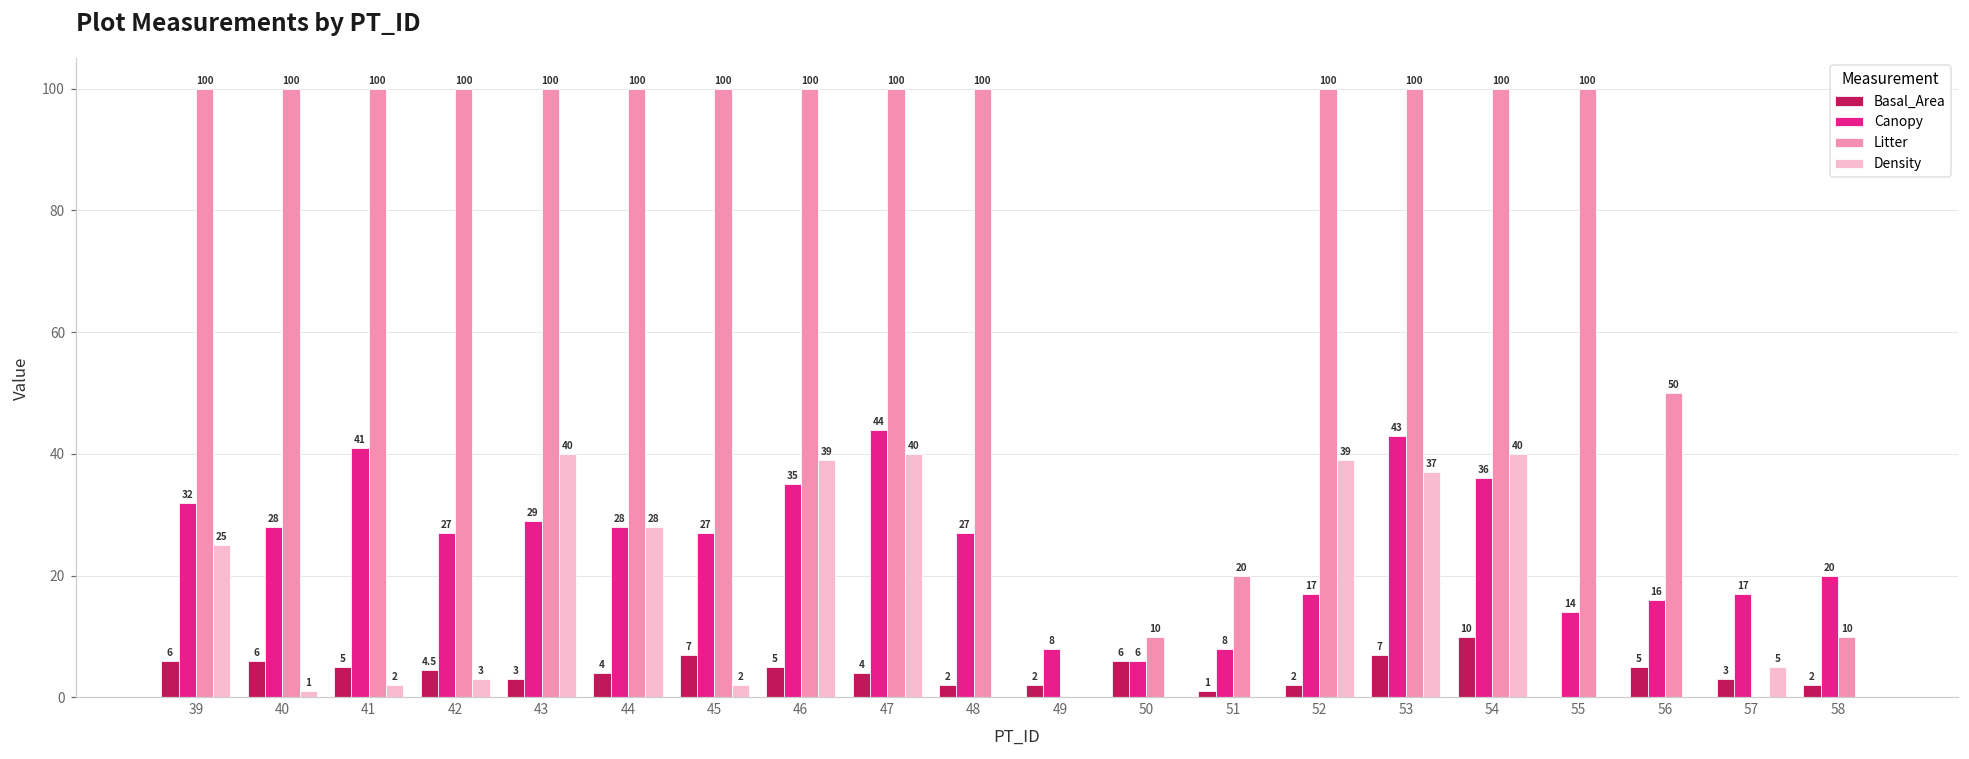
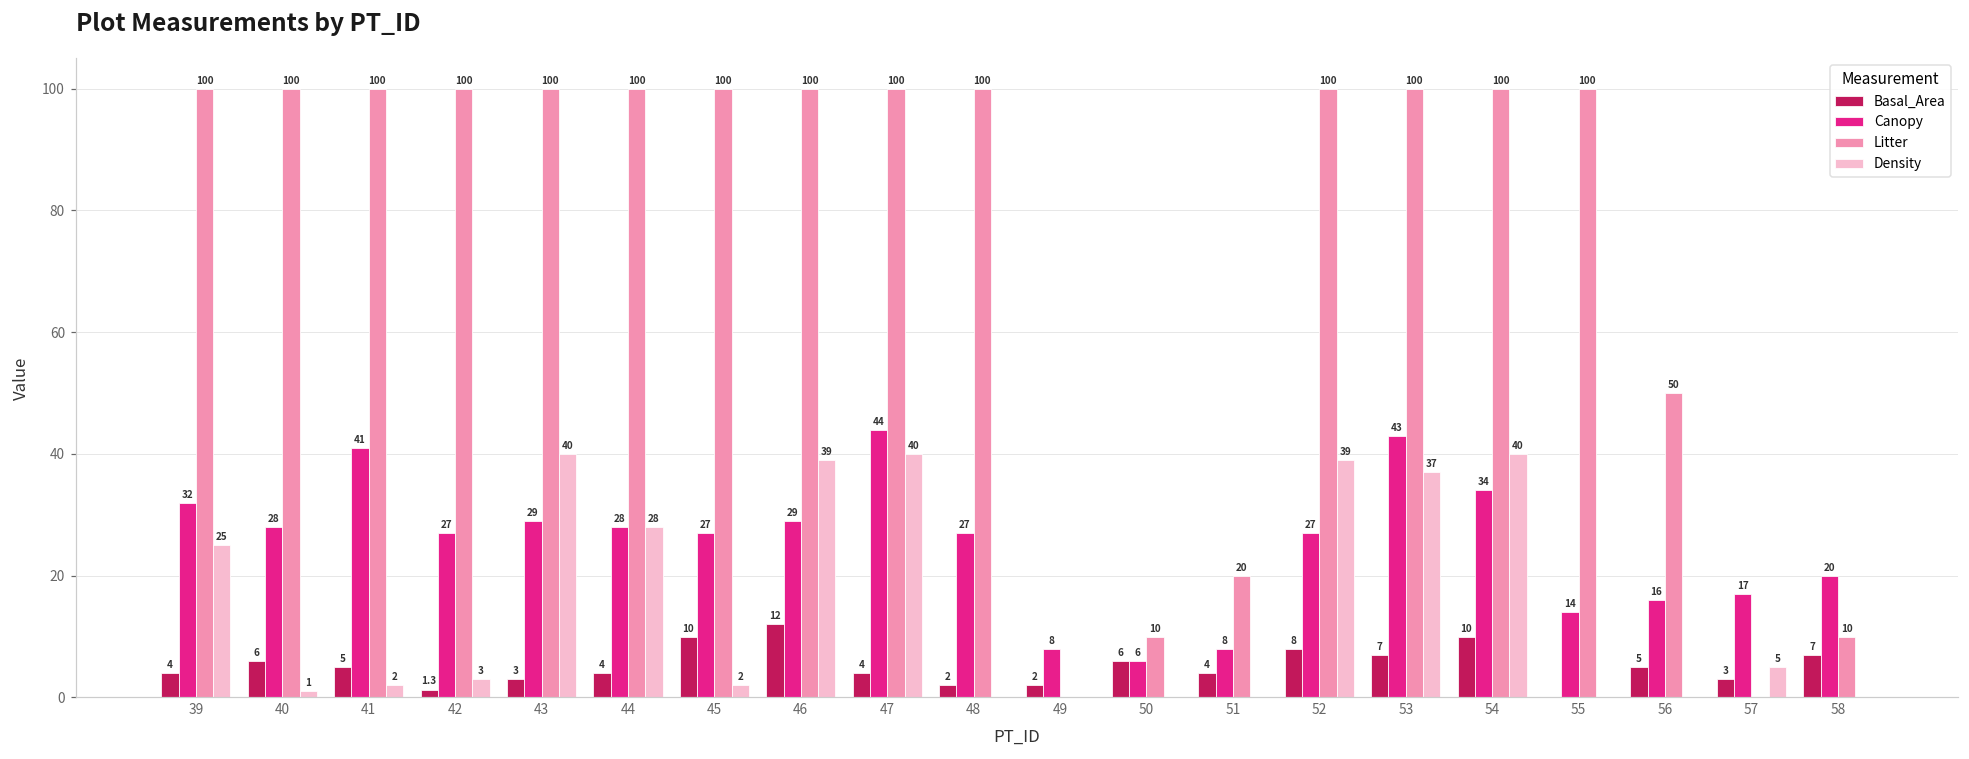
  {
    "Basal_Area": {
-     "39": 6,
+     "39": 4,
      "40": 6,
      "41": 5,
-     "42": 4.5,
+     "42": 1.3,
      "43": 3,
      "44": 4,
-     "45": 7,
-     "46": 5,
+     "45": 10,
+     "46": 12,
      "47": 4,
      "48": 2,
      "49": 2,
      "50": 6,
-     "51": 1,
-     "52": 2,
+     "51": 4,
+     "52": 8,
      "53": 7,
      "54": 10,
      "56": 5,
      "57": 3,
-     "58": 2
+     "58": 7
    },
    "Canopy": {
      "39": 32,
      "40": 28,
      "41": 41,
      "42": 27,
      "43": 29,
      "44": 28,
      "45": 27,
-     "46": 35,
+     "46": 29,
      "47": 44,
      "48": 27,
      "49": 8,
      "50": 6,
      "51": 8,
-     "52": 17,
+     "52": 27,
      "53": 43,
-     "54": 36,
+     "54": 34,
      "55": 14,
      "56": 16,
      "57": 17,
      "58": 20
    }
  }
